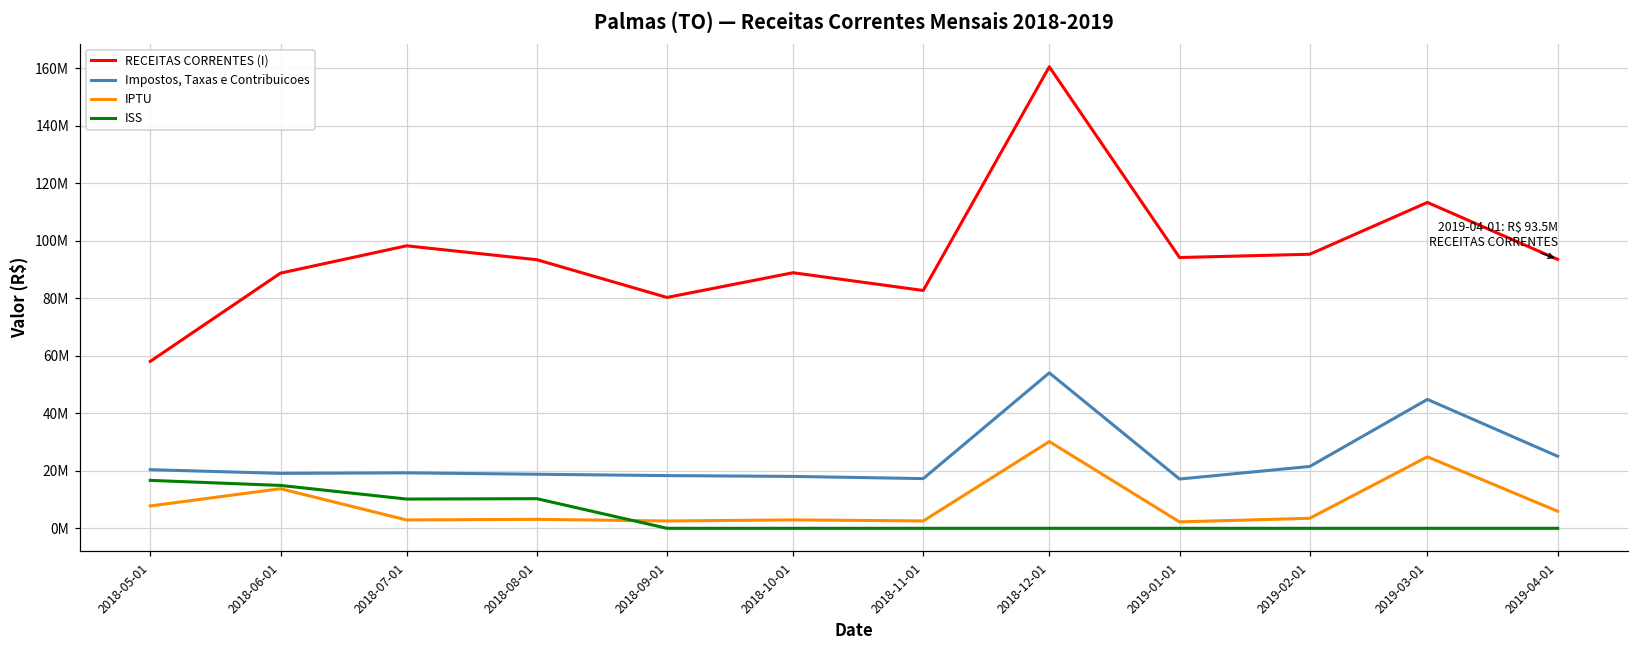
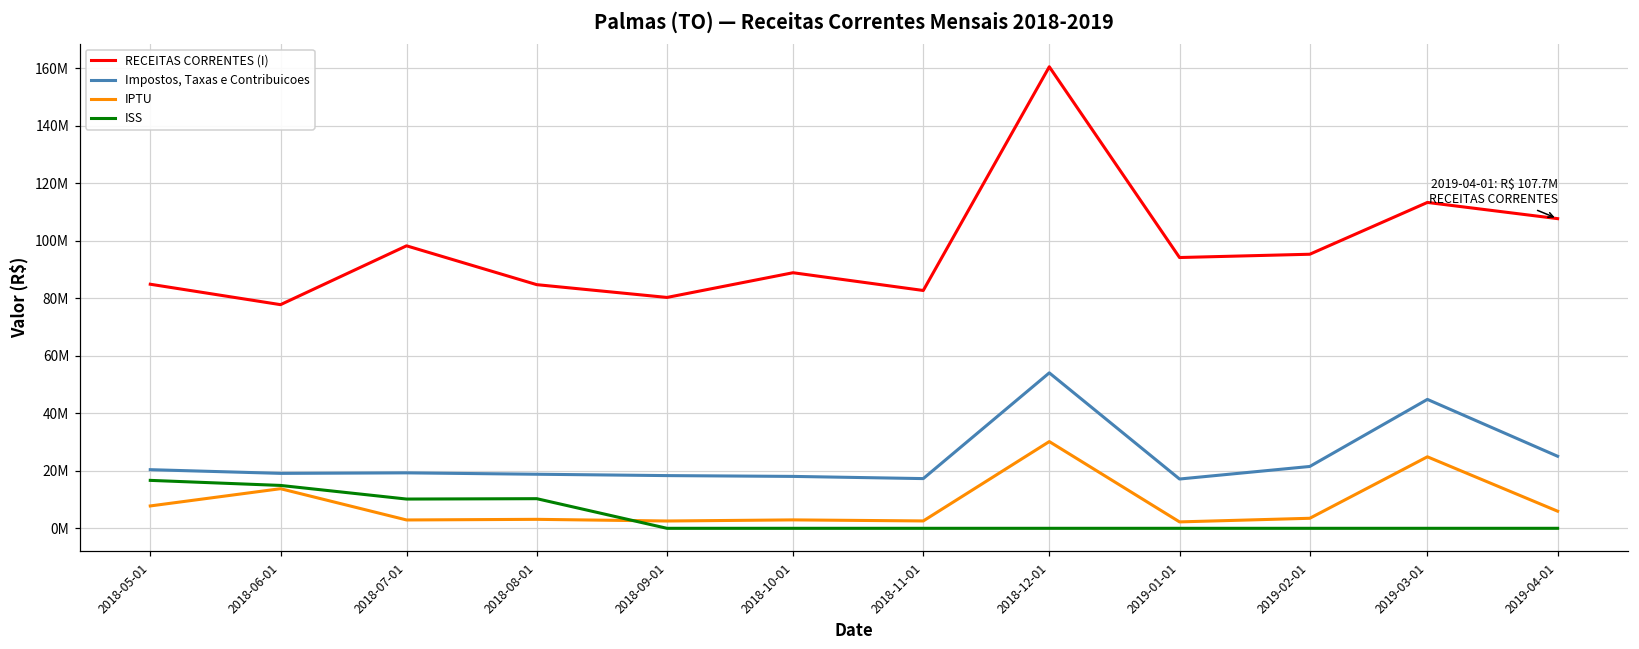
  {
    "RECEITAS CORRENTES (I)": {
-     "2018-05-01": "58000000",
-     "2018-06-01": "89000000",
-     "2018-08-01": "93000000",
-     "2019-04-01": "93.5M"
+     "2018-05-01": "85000000",
+     "2018-06-01": "78000000",
+     "2018-08-01": "85000000",
+     "2019-04-01": "107.7M"
    },
    "Impostos, Taxas e Contribuicoes": {
      "2018-05-01": "20000000",
      "2018-06-01": "19000000",
      "2018-07-01": "19000000",
      "2018-08-01": "19000000",
      "2018-09-01": "18000000",
      "2018-10-01": "18000000",
      "2018-11-01": "17000000",
      "2018-12-01": "54000000",
      "2019-01-01": "17000000",
      "2019-02-01": "22000000",
      "2019-03-01": "45000000",
      "2019-04-01": "25000000"
    },
    "IPTU": {
      "2018-05-01": "8000000",
      "2018-06-01": "14000000",
      "2018-07-01": "3000000",
      "2018-08-01": "3000000",
      "2018-09-01": "3000000",
      "2018-10-01": "3000000",
      "2018-11-01": "3000000",
      "2018-12-01": "30000000",
      "2019-01-01": "2000000",
      "2019-02-01": "3000000",
      "2019-03-01": "25000000",
      "2019-04-01": "6000000"
    },
    "ISS": {
      "2018-05-01": "17000000",
      "2018-06-01": "15000000",
      "2018-07-01": "10000000",
      "2018-08-01": "10000000",
      "2018-09-01": "0",
      "2018-10-01": "0",
      "2018-11-01": "0",
      "2018-12-01": "0",
      "2019-01-01": "0",
      "2019-02-01": "0",
      "2019-03-01": "0",
      "2019-04-01": "0"
    }
  }
